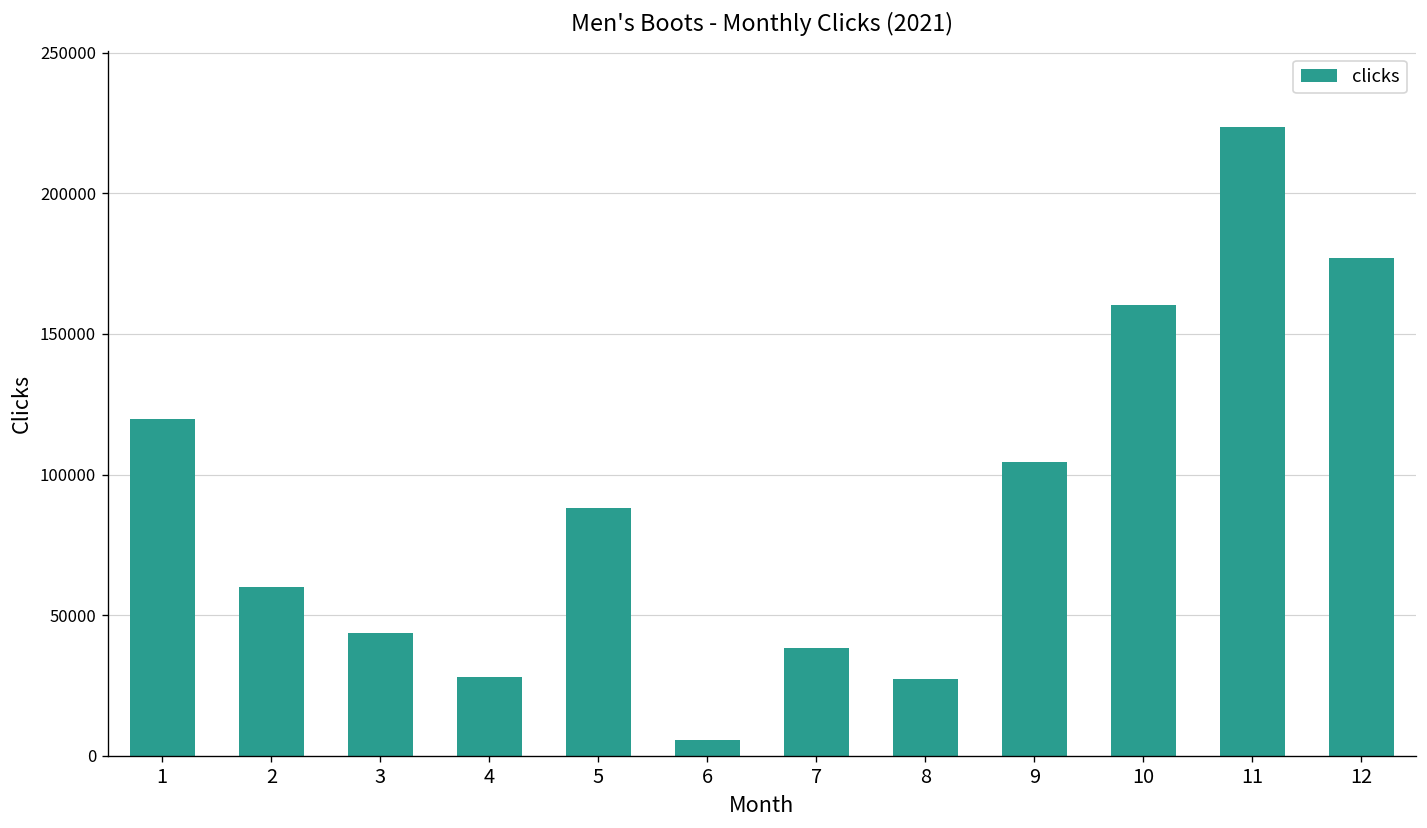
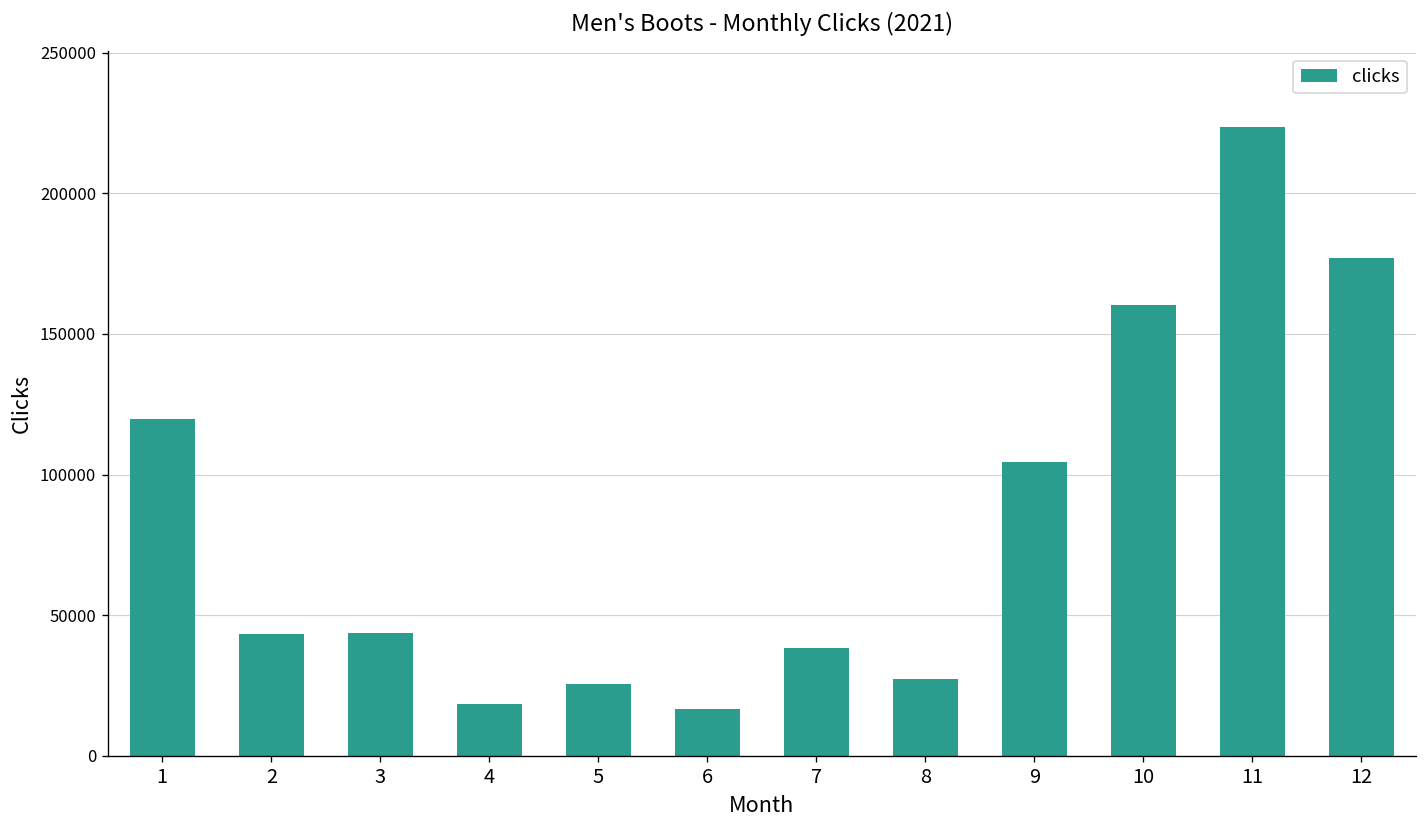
  {
    "1": 120000,
-   "2": 60000,
+   "2": 43000,
    "3": 44000,
-   "4": 28000,
-   "5": 88000,
-   "6": 6000,
+   "4": 18000,
+   "5": 25000,
+   "6": 17000,
    "7": 38000,
    "8": 27000,
    "9": 104000,
    "10": 160000,
    "11": 224000,
    "12": 177000
  }
